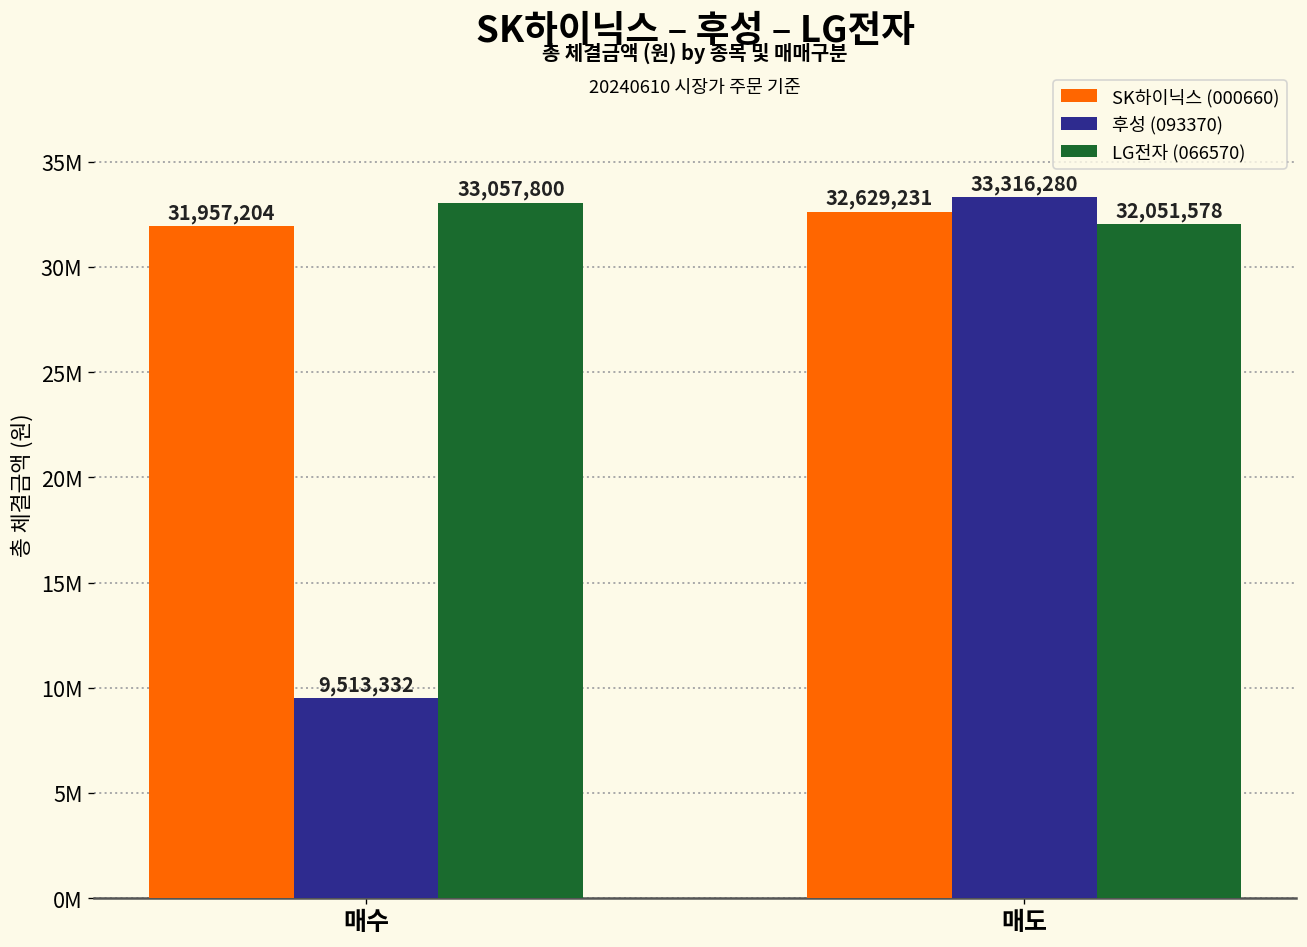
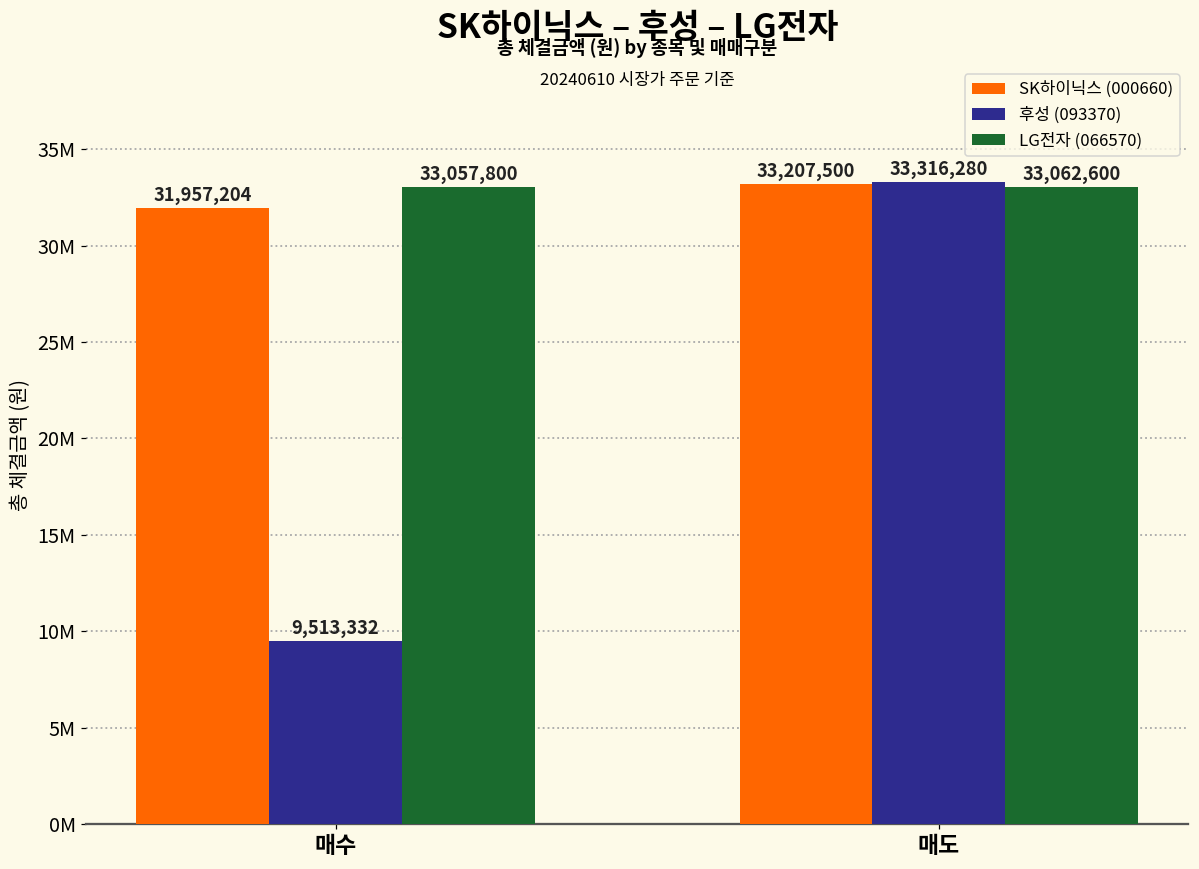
  {
    "SK하이닉스 (000660)": {
      "매수": "31,957,204",
-     "매도": "32,629,231"
+     "매도": "33,207,500"
    },
    "후성 (093370)": {
      "매수": "9,513,332"
    },
    "LG전자 (066570)": {
      "매수": "33,057,800",
-     "매도": "32,051,578"
+     "매도": "33,062,600"
    }
  }
